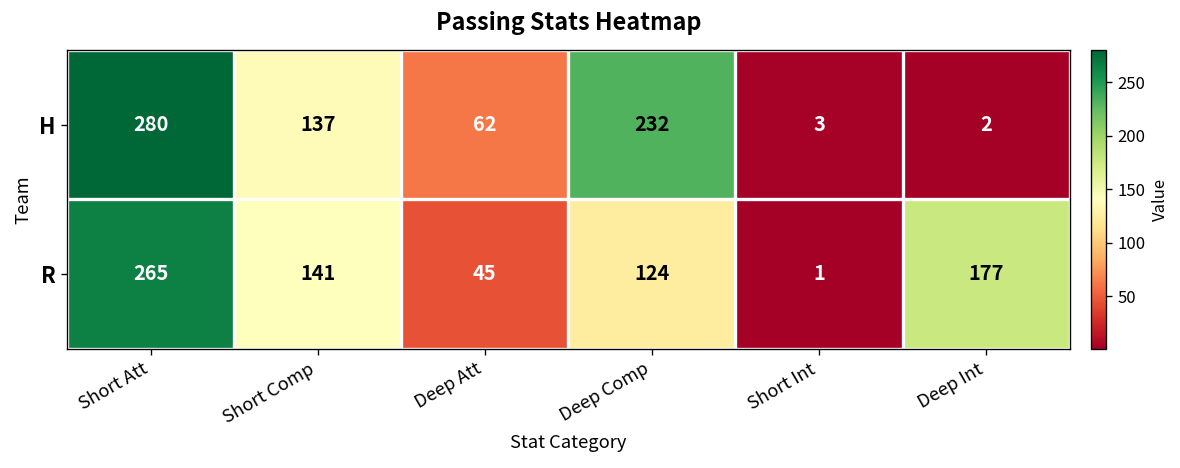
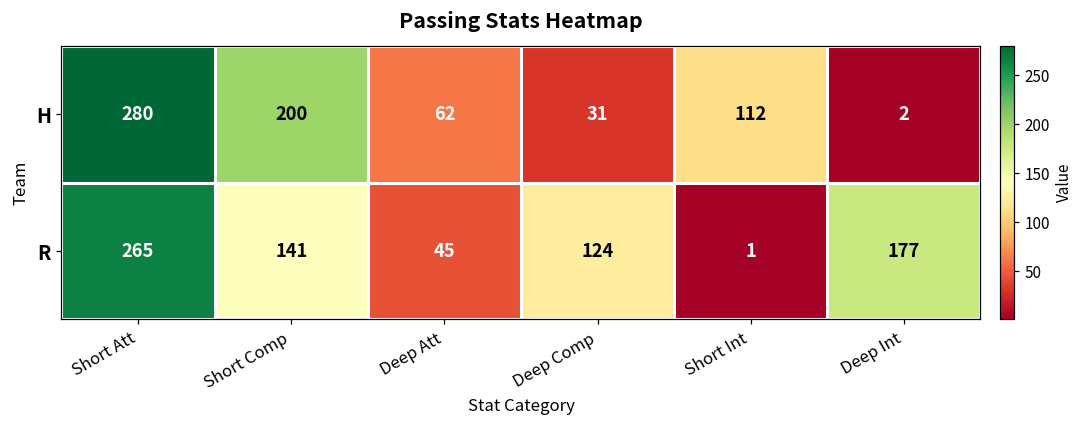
  {
    "H": {
      "Short Att": 280,
-     "Short Comp": 137,
+     "Short Comp": 200,
      "Deep Att": 62,
-     "Deep Comp": 232,
-     "Short Int": 3,
+     "Deep Comp": 31,
+     "Short Int": 112,
      "Deep Int": 2
    },
    "R": {
      "Short Att": 265,
      "Short Comp": 141,
      "Deep Att": 45,
      "Deep Comp": 124,
      "Short Int": 1,
      "Deep Int": 177
    }
  }
